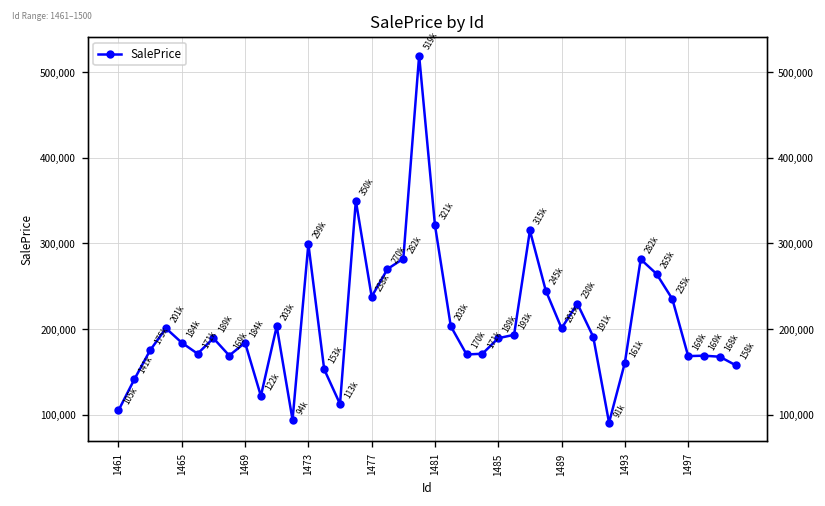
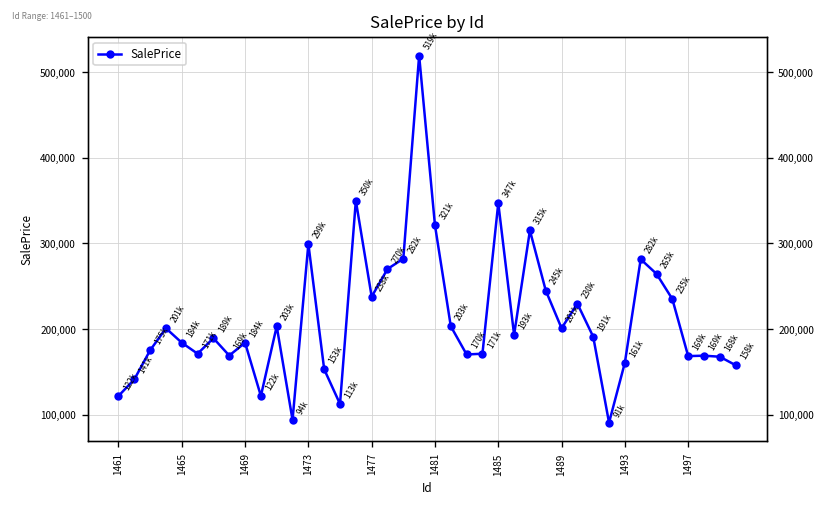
  {
-   "1461": "105k",
+   "1461": "122k",
    "1465": "184k",
    "1469": "184k",
    "1473": "299k",
    "1477": "238k",
    "1481": "321k",
-   "1485": "189k",
+   "1485": "347k",
    "1493": "161k"
  }
